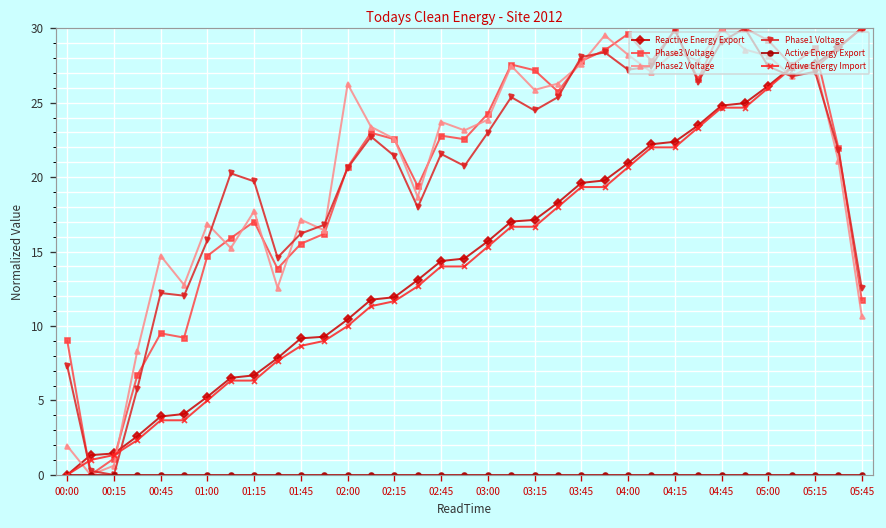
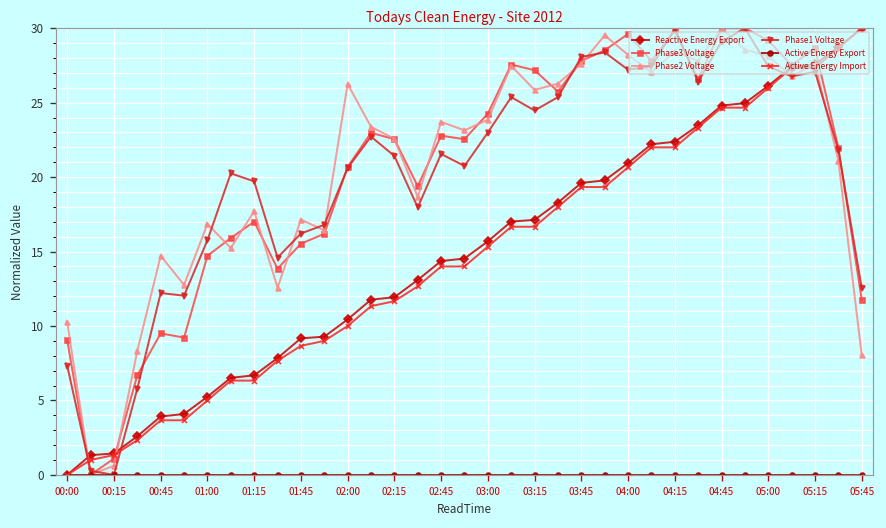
  {
    "Phase2 Voltage": {
-     "00:00": 1.9,
+     "00:00": 10.2,
      "01:00": 16.9,
      "02:00": 26.3,
      "03:00": 23.9,
      "04:00": 28.2,
-     "05:45": 10.7
+     "05:45": 8.0
    }
  }
